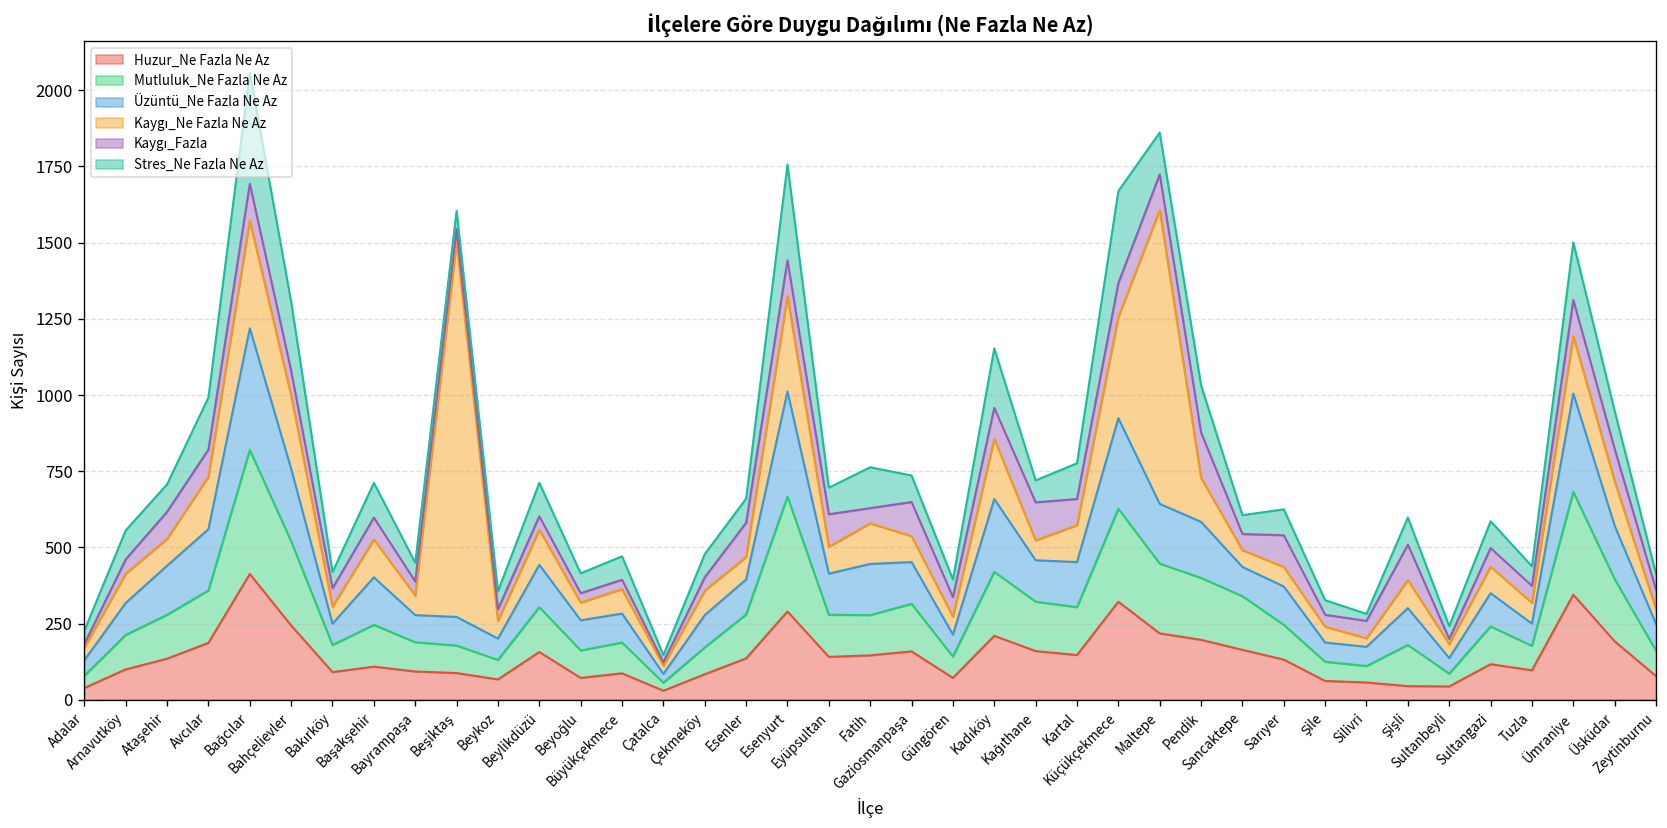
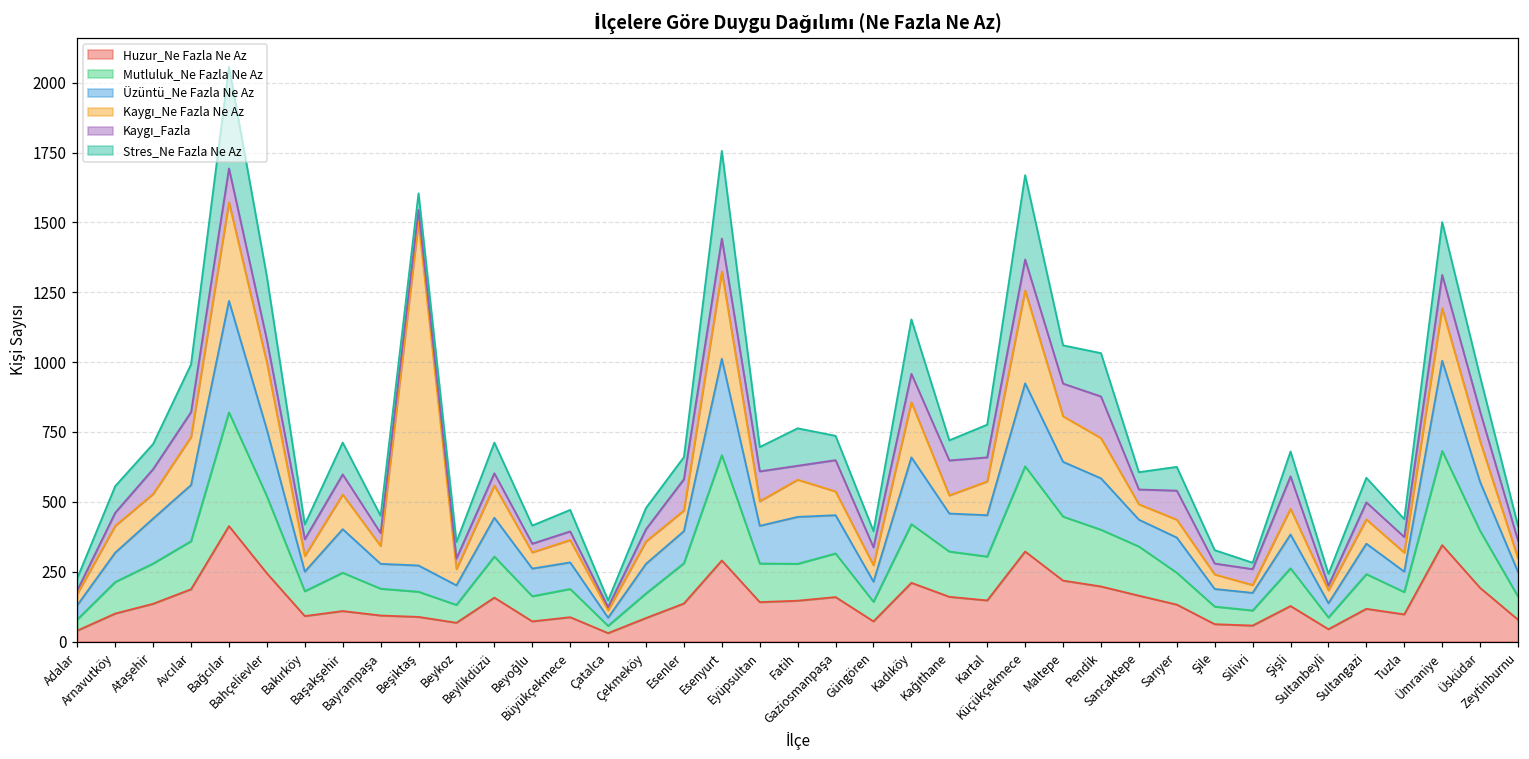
  {
    "Huzur_Ne Fazla Ne Az": {
      "Adalar": 40,
      "Arnavutköy": 100,
      "Ataşehir": 140,
      "Avcılar": 190,
      "Bağcılar": 410,
      "Bahçelievler": 240,
      "Bakırköy": 90,
      "Başakşehir": 110,
      "Bayrampaşa": 90,
      "Beşiktaş": 90,
      "Beykoz": 70,
      "Beylikdüzü": 160,
      "Beyoğlu": 70,
      "Büyükçekmece": 90,
      "Çatalca": 30,
      "Çekmeköy": 80,
      "Esenler": 140,
      "Esenyurt": 290,
      "Eyüpsultan": 140,
      "Fatih": 150,
      "Gaziosmanpaşa": 160,
      "Güngören": 70,
      "Kadıköy": 210,
      "Kağıthane": 160,
      "Kartal": 150,
      "Küçükçekmece": 320,
      "Maltepe": 220,
      "Pendik": 200,
      "Sancaktepe": 160,
      "Sarıyer": 130,
      "Şile": 60,
      "Silivri": 60,
-     "Şişli": 50,
+     "Şişli": 130,
      "Sultanbeyli": 40,
      "Sultangazi": 120,
      "Tuzla": 100,
      "Ümraniye": 350,
      "Üsküdar": 190,
      "Zeytinburnu": 80
    },
    "Kaygı_Ne Fazla Ne Az": {
      "Adalar": 40,
      "Arnavutköy": 100,
      "Ataşehir": 90,
      "Avcılar": 170,
      "Bağcılar": 350,
      "Bahçelievler": 240,
      "Bakırköy": 60,
      "Başakşehir": 120,
      "Bayrampaşa": 60,
      "Beşiktaş": 1230,
      "Beykoz": 60,
      "Beylikdüzü": 120,
      "Beyoğlu": 60,
      "Büyükçekmece": 80,
      "Çatalca": 30,
      "Çekmeköy": 80,
      "Esenler": 70,
      "Esenyurt": 310,
      "Eyüpsultan": 90,
      "Fatih": 130,
      "Gaziosmanpaşa": 90,
      "Güngören": 60,
      "Kadıköy": 200,
      "Kağıthane": 70,
      "Kartal": 120,
      "Küçükçekmece": 330,
-     "Maltepe": 960,
+     "Maltepe": 160,
      "Pendik": 140,
      "Sancaktepe": 60,
      "Sarıyer": 60,
      "Şile": 50,
      "Silivri": 30,
      "Şişli": 90,
      "Sultanbeyli": 50,
      "Sultangazi": 90,
      "Tuzla": 70,
      "Ümraniye": 190,
      "Üsküdar": 150,
      "Zeytinburnu": 50
    },
    "Kaygı_Fazla": {
      "Adalar": 10,
      "Arnavutköy": 50,
      "Ataşehir": 90,
      "Avcılar": 90,
      "Bağcılar": 120,
      "Bahçelievler": 80,
      "Bakırköy": 60,
      "Başakşehir": 70,
      "Bayrampaşa": 50,
      "Beşiktaş": 40,
      "Beykoz": 40,
      "Beylikdüzü": 40,
      "Beyoğlu": 30,
      "Büyükçekmece": 30,
      "Çatalca": 10,
      "Çekmeköy": 40,
      "Esenler": 110,
      "Esenyurt": 120,
      "Eyüpsultan": 110,
      "Fatih": 50,
      "Gaziosmanpaşa": 110,
      "Güngören": 60,
      "Kadıköy": 100,
      "Kağıthane": 130,
      "Kartal": 90,
      "Küçükçekmece": 110,
      "Maltepe": 120,
      "Pendik": 150,
      "Sancaktepe": 50,
      "Sarıyer": 100,
      "Şile": 40,
      "Silivri": 60,
      "Şişli": 120,
      "Sultanbeyli": 20,
      "Sultangazi": 60,
      "Tuzla": 60,
      "Ümraniye": 120,
      "Üsküdar": 110,
      "Zeytinburnu": 60
    }
  }
